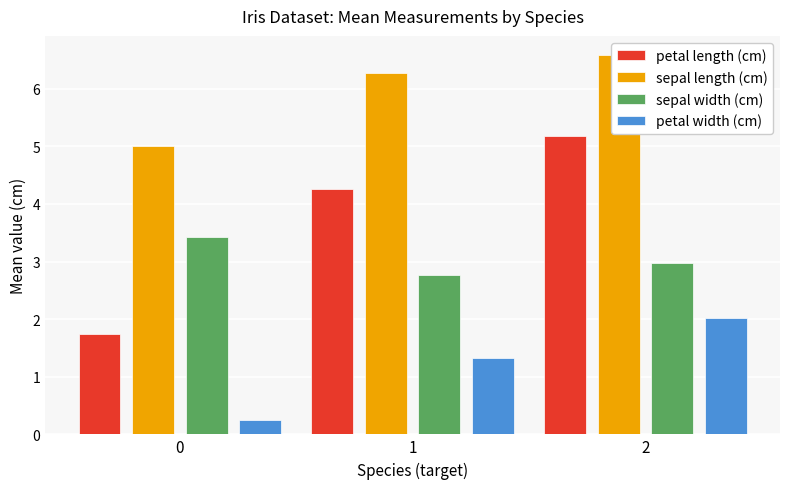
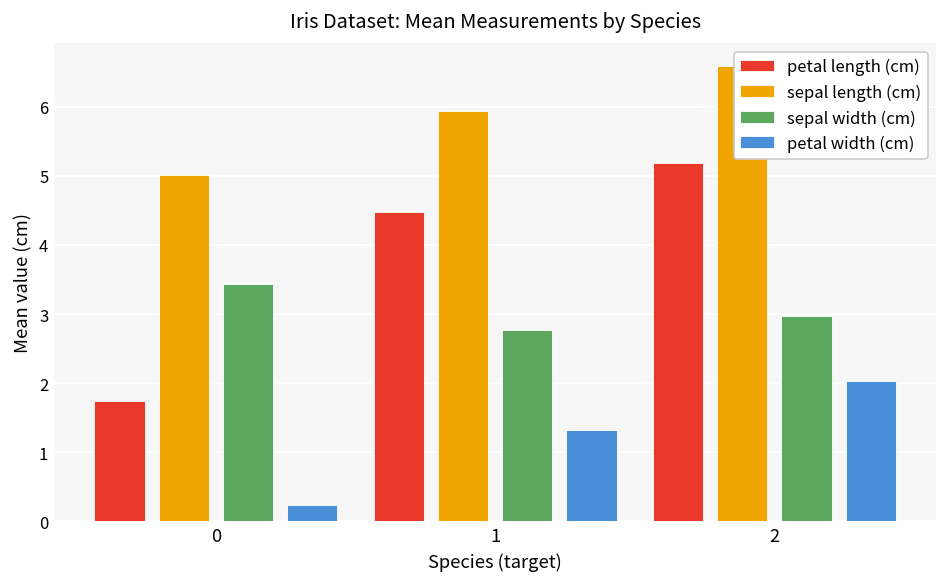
  {
    "petal length (cm)": {
      "0": 1.7,
-     "1": 4.3,
+     "1": 4.5,
      "2": 5.2
    },
    "sepal length (cm)": {
      "0": 5.0,
-     "1": 6.3
+     "1": 5.9
    },
    "sepal width (cm)": {
      "0": 3.4,
      "1": 2.8,
      "2": 3.0
    },
    "petal width (cm)": {
      "0": 0.2,
      "1": 1.3,
      "2": 2.0
    }
  }
